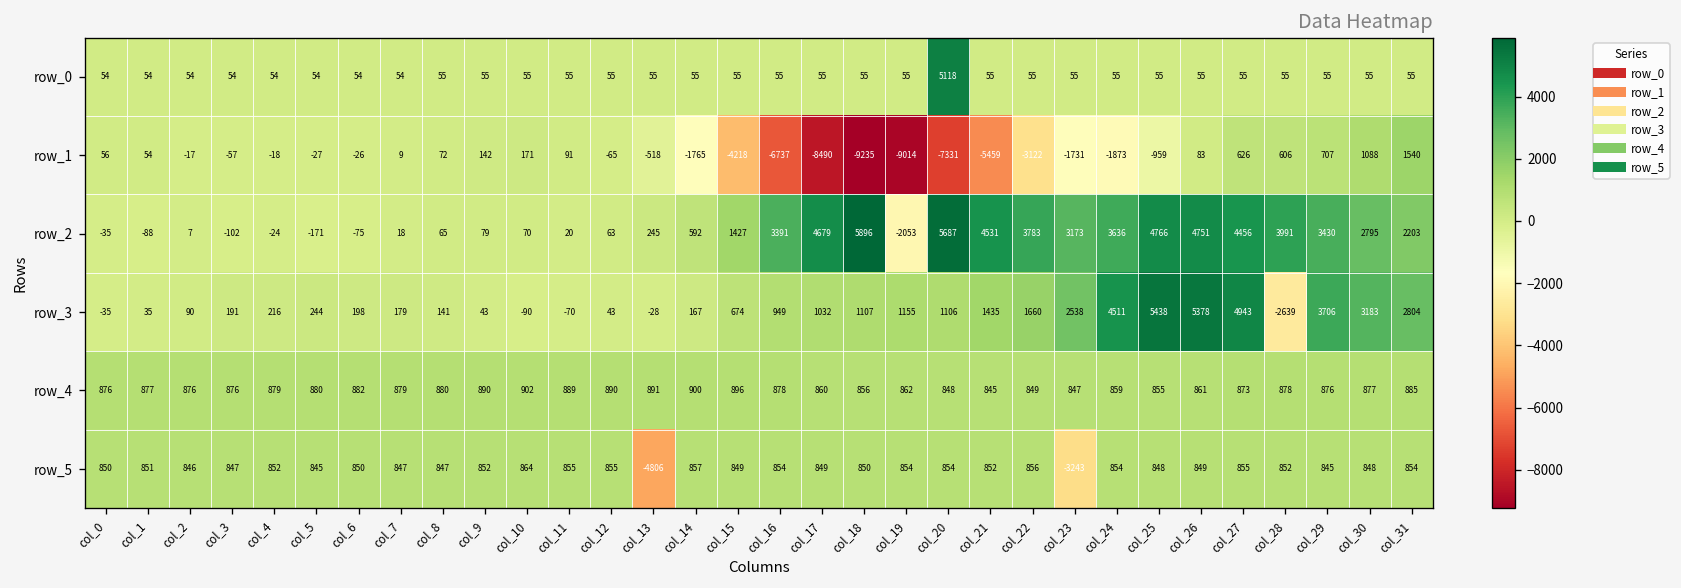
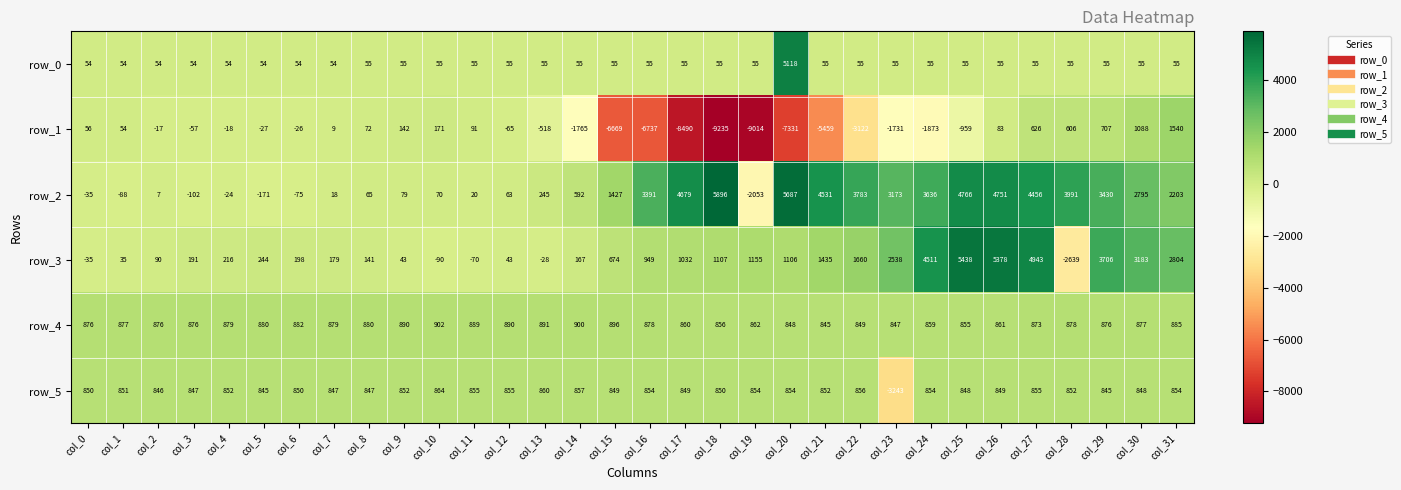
  {
    "row_0": {
      "col_0": 54,
      "col_1": 54,
      "col_2": 54,
      "col_3": 54,
      "col_4": 54,
      "col_5": 54,
      "col_6": 54,
      "col_7": 54,
      "col_8": 55,
      "col_9": 55,
      "col_10": 55,
      "col_11": 55,
      "col_12": 55,
      "col_13": 55,
      "col_14": 55,
      "col_15": 55,
      "col_16": 55,
      "col_17": 55,
      "col_18": 55,
      "col_19": 55,
      "col_20": 5118,
      "col_21": 55,
      "col_22": 55,
      "col_23": 55,
      "col_24": 55,
      "col_25": 55,
      "col_26": 55,
      "col_27": 55,
      "col_28": 55,
      "col_29": 55,
      "col_30": 55,
      "col_31": 55
    },
    "row_1": {
      "col_0": 56,
      "col_1": 54,
      "col_2": -17,
      "col_3": -57,
      "col_4": -18,
      "col_5": -27,
      "col_6": -26,
      "col_7": 9,
      "col_8": 72,
      "col_9": 142,
      "col_10": 171,
      "col_11": 91,
      "col_12": -65,
      "col_13": -518,
      "col_14": -1765,
-     "col_15": -4218,
+     "col_15": -6669,
      "col_16": -6737,
      "col_17": -8490,
      "col_18": -9235,
      "col_19": -9014,
      "col_20": -7331,
      "col_21": -5459,
      "col_22": -3122,
      "col_23": -1731,
      "col_24": -1873,
      "col_25": -959,
      "col_26": 83,
      "col_27": 626,
      "col_28": 606,
      "col_29": 707,
      "col_30": 1088,
      "col_31": 1540
    },
    "row_2": {
      "col_0": -35,
      "col_1": -88,
      "col_2": 7,
      "col_3": -102,
      "col_4": -24,
      "col_5": -171,
      "col_6": -75,
      "col_7": 18,
      "col_8": 65,
      "col_9": 79,
      "col_10": 70,
      "col_11": 20,
      "col_12": 63,
      "col_13": 245,
      "col_14": 592,
      "col_15": 1427,
      "col_16": 3391,
      "col_17": 4679,
      "col_18": 5896,
      "col_19": -2053,
      "col_20": 5687,
      "col_21": 4531,
      "col_22": 3783,
      "col_23": 3173,
      "col_24": 3636,
      "col_25": 4766,
      "col_26": 4751,
      "col_27": 4456,
      "col_28": 3991,
      "col_29": 3430,
      "col_30": 2795,
      "col_31": 2203
    },
    "row_3": {
      "col_0": -35,
      "col_1": 35,
      "col_2": 90,
      "col_3": 191,
      "col_4": 216,
      "col_5": 244,
      "col_6": 198,
      "col_7": 179,
      "col_8": 141,
      "col_9": 43,
      "col_10": -90,
      "col_11": -70,
      "col_12": 43,
      "col_13": -28,
      "col_14": 167,
      "col_15": 674,
      "col_16": 949,
      "col_17": 1032,
      "col_18": 1107,
      "col_19": 1155,
      "col_20": 1106,
      "col_21": 1435,
      "col_22": 1660,
      "col_23": 2538,
      "col_24": 4511,
      "col_25": 5438,
      "col_26": 5378,
      "col_27": 4943,
      "col_28": -2639,
      "col_29": 3706,
      "col_30": 3183,
      "col_31": 2804
    },
    "row_4": {
      "col_0": 876,
      "col_1": 877,
      "col_2": 876,
      "col_3": 876,
      "col_4": 879,
      "col_5": 880,
      "col_6": 882,
      "col_7": 879,
      "col_8": 880,
      "col_9": 890,
      "col_10": 902,
      "col_11": 889,
      "col_12": 890,
      "col_13": 891,
      "col_14": 900,
      "col_15": 896,
      "col_16": 878,
      "col_17": 860,
      "col_18": 856,
      "col_19": 862,
      "col_20": 848,
      "col_21": 845,
      "col_22": 849,
      "col_23": 847,
      "col_24": 859,
      "col_25": 855,
      "col_26": 861,
      "col_27": 873,
      "col_28": 878,
      "col_29": 876,
      "col_30": 877,
      "col_31": 885
    },
    "row_5": {
      "col_0": 850,
      "col_1": 851,
      "col_2": 846,
      "col_3": 847,
      "col_4": 852,
      "col_5": 845,
      "col_6": 850,
      "col_7": 847,
      "col_8": 847,
      "col_9": 852,
      "col_10": 864,
      "col_11": 855,
      "col_12": 855,
-     "col_13": -4806,
+     "col_13": 860,
      "col_14": 857,
      "col_15": 849,
      "col_16": 854,
      "col_17": 849,
      "col_18": 850,
      "col_19": 854,
      "col_20": 854,
      "col_21": 852,
      "col_22": 856,
      "col_23": -3243,
      "col_24": 854,
      "col_25": 848,
      "col_26": 849,
      "col_27": 855,
      "col_28": 852,
      "col_29": 845,
      "col_30": 848,
      "col_31": 854
    }
  }
